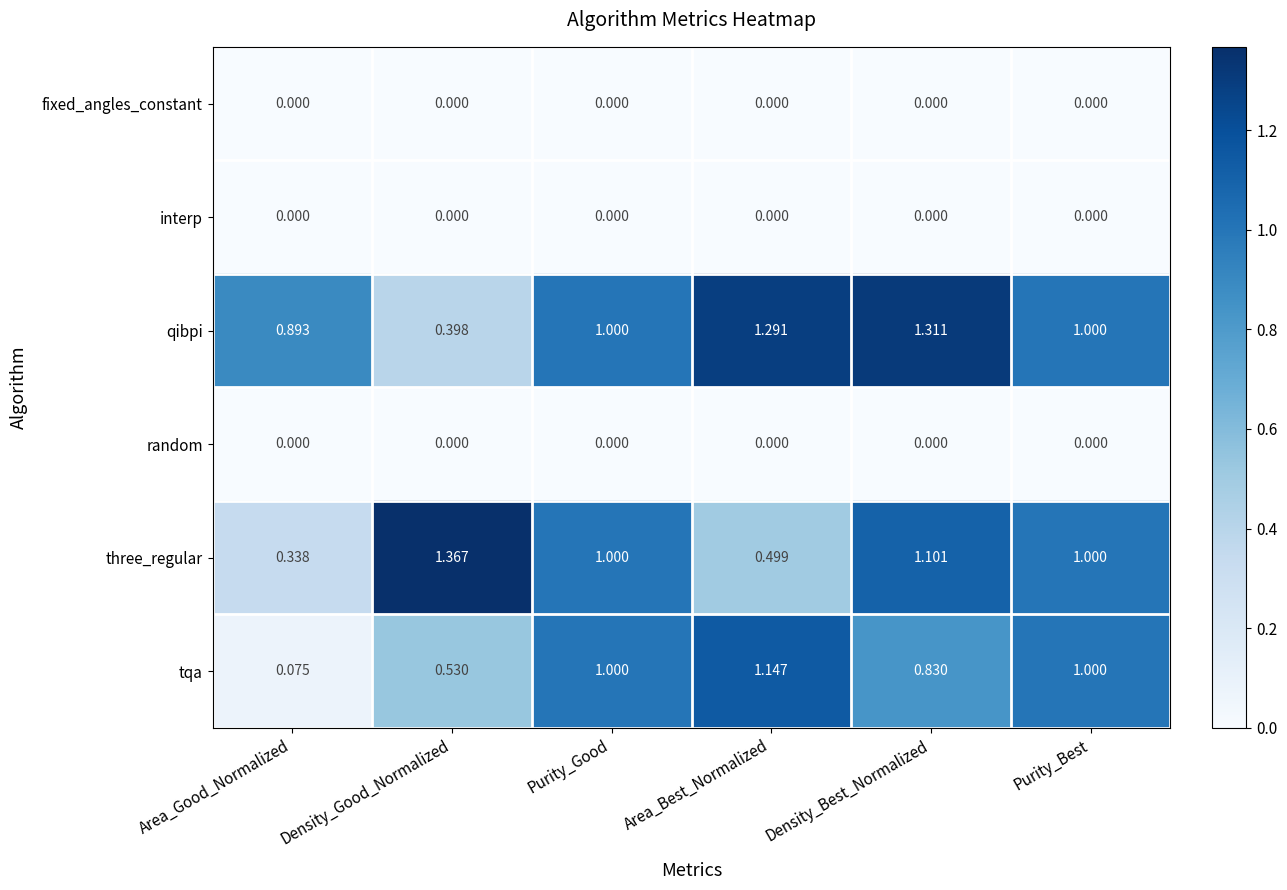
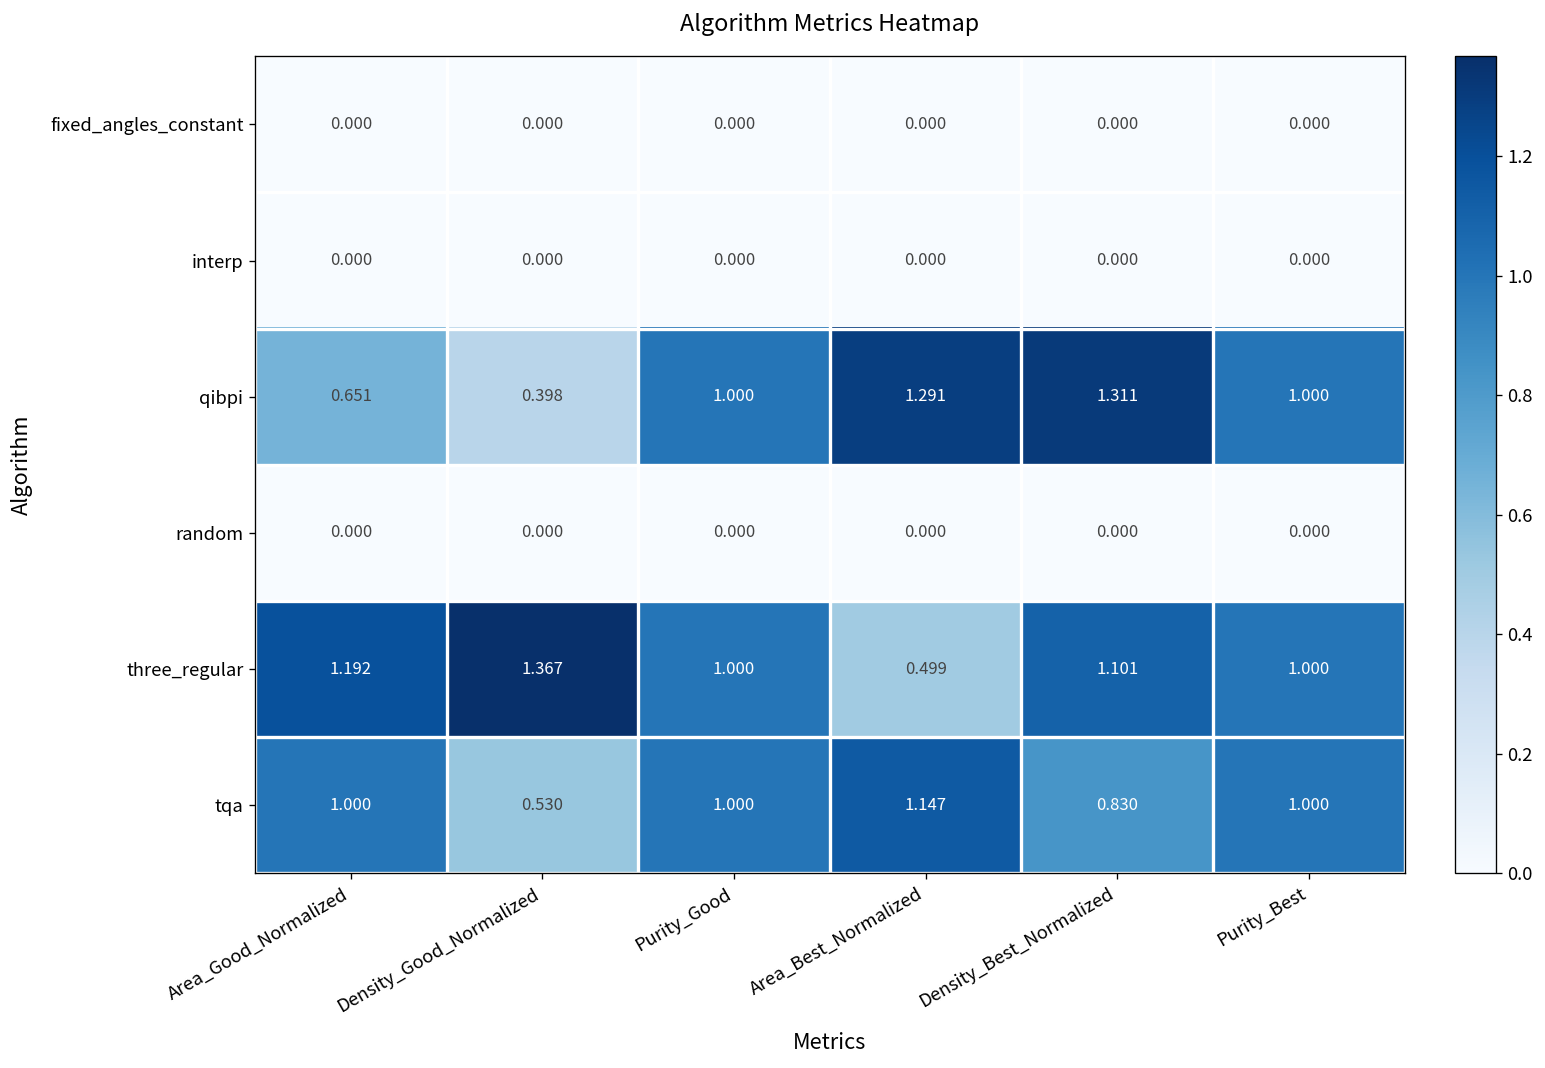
  {
    "fixed_angles_constant": {
      "Area_Good_Normalized": 0.000,
      "Density_Good_Normalized": 0.000,
      "Purity_Good": 0.000,
      "Area_Best_Normalized": 0.000,
      "Density_Best_Normalized": 0.000,
      "Purity_Best": 0.000
    },
    "interp": {
      "Area_Good_Normalized": 0.000,
      "Density_Good_Normalized": 0.000,
      "Purity_Good": 0.000,
      "Area_Best_Normalized": 0.000,
      "Density_Best_Normalized": 0.000,
      "Purity_Best": 0.000
    },
    "qibpi": {
-     "Area_Good_Normalized": 0.893,
+     "Area_Good_Normalized": 0.651,
      "Density_Good_Normalized": 0.398,
      "Purity_Good": 1.000,
      "Area_Best_Normalized": 1.291,
      "Density_Best_Normalized": 1.311,
      "Purity_Best": 1.000
    },
    "random": {
      "Area_Good_Normalized": 0.000,
      "Density_Good_Normalized": 0.000,
      "Purity_Good": 0.000,
      "Area_Best_Normalized": 0.000,
      "Density_Best_Normalized": 0.000,
      "Purity_Best": 0.000
    },
    "three_regular": {
-     "Area_Good_Normalized": 0.338,
+     "Area_Good_Normalized": 1.192,
      "Density_Good_Normalized": 1.367,
      "Purity_Good": 1.000,
      "Area_Best_Normalized": 0.499,
      "Density_Best_Normalized": 1.101,
      "Purity_Best": 1.000
    },
    "tqa": {
-     "Area_Good_Normalized": 0.075,
+     "Area_Good_Normalized": 1.000,
      "Density_Good_Normalized": 0.530,
      "Purity_Good": 1.000,
      "Area_Best_Normalized": 1.147,
      "Density_Best_Normalized": 0.830,
      "Purity_Best": 1.000
    }
  }
